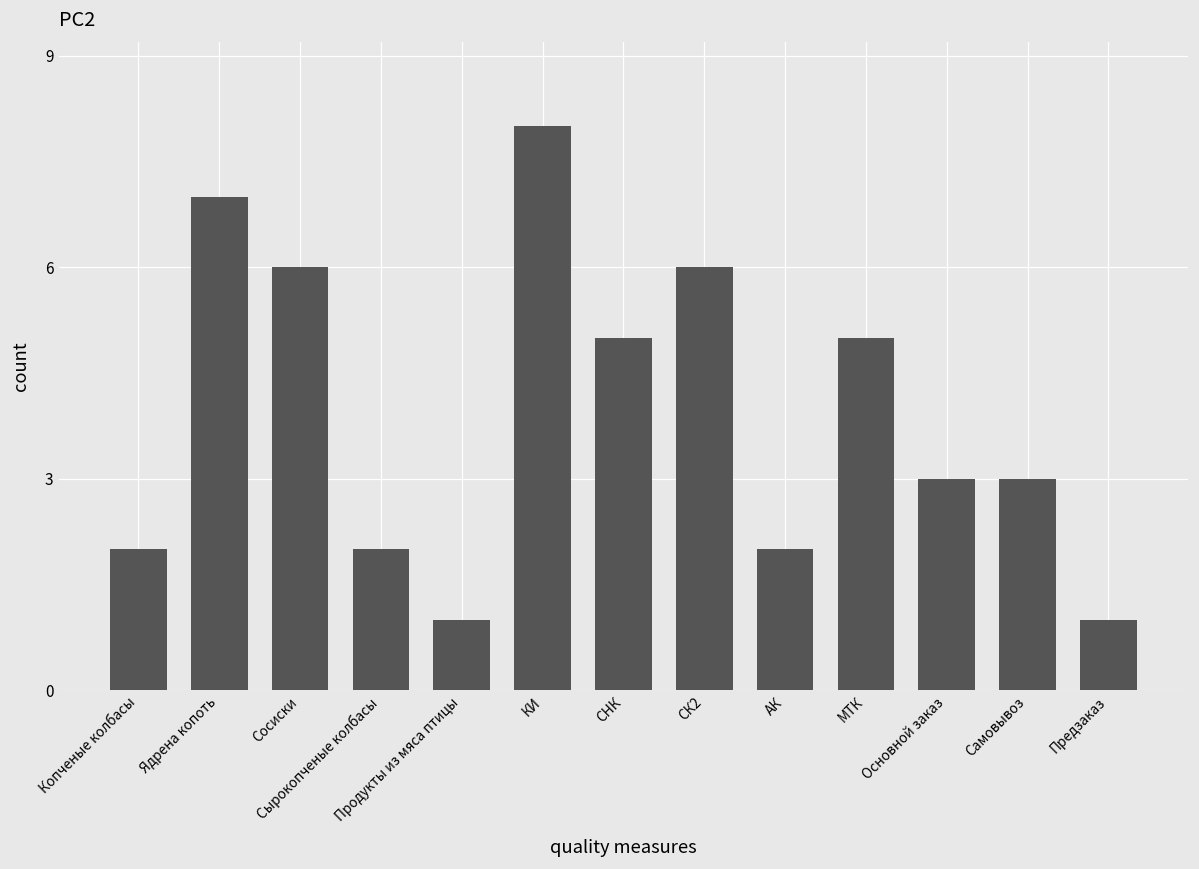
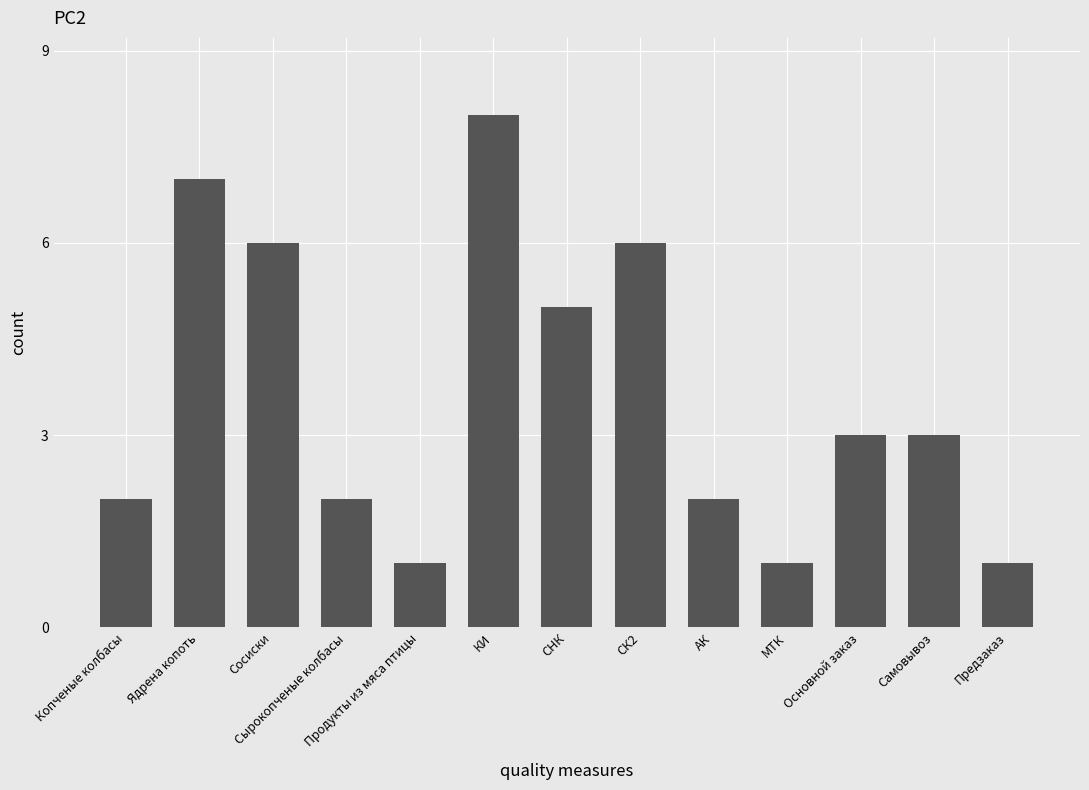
  {
    "Копченые колбасы": 2,
    "Ядрена копоть": 7,
    "Сосиски": 6,
    "Сырокопченые колбасы": 2,
    "Продукты из мяса птицы": 1,
    "КИ": 8,
    "СНК": 5,
    "СК2": 6,
    "АК": 2,
-   "МТК": 5,
+   "МТК": 1,
    "Основной заказ": 3,
    "Самовывоз": 3,
    "Предзаказ": 1
  }
